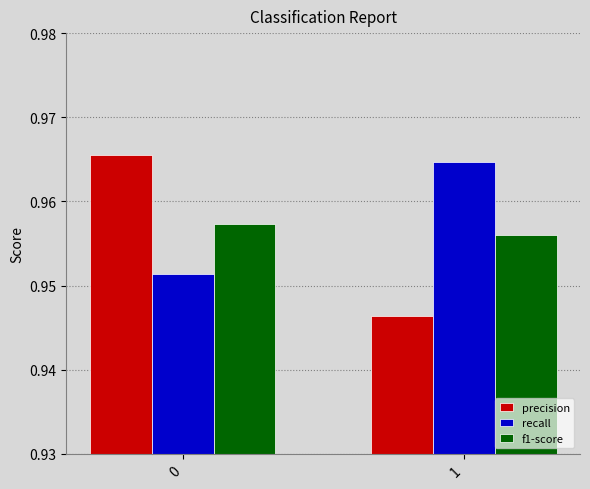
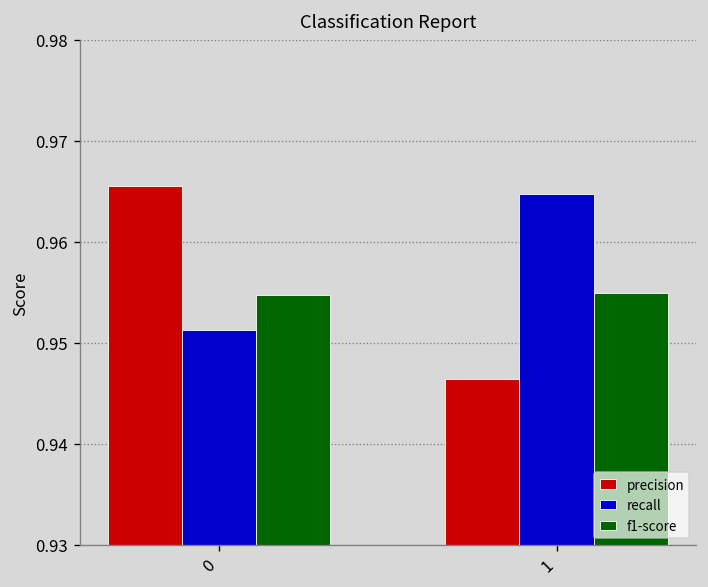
  {
    "precision": {
      "0": 0.966,
      "1": 0.946
    },
    "recall": {
      "0": 0.951,
      "1": 0.965
    },
    "f1-score": {
-     "0": 0.957,
-     "1": 0.956
+     "0": 0.955,
+     "1": 0.955
    }
  }
